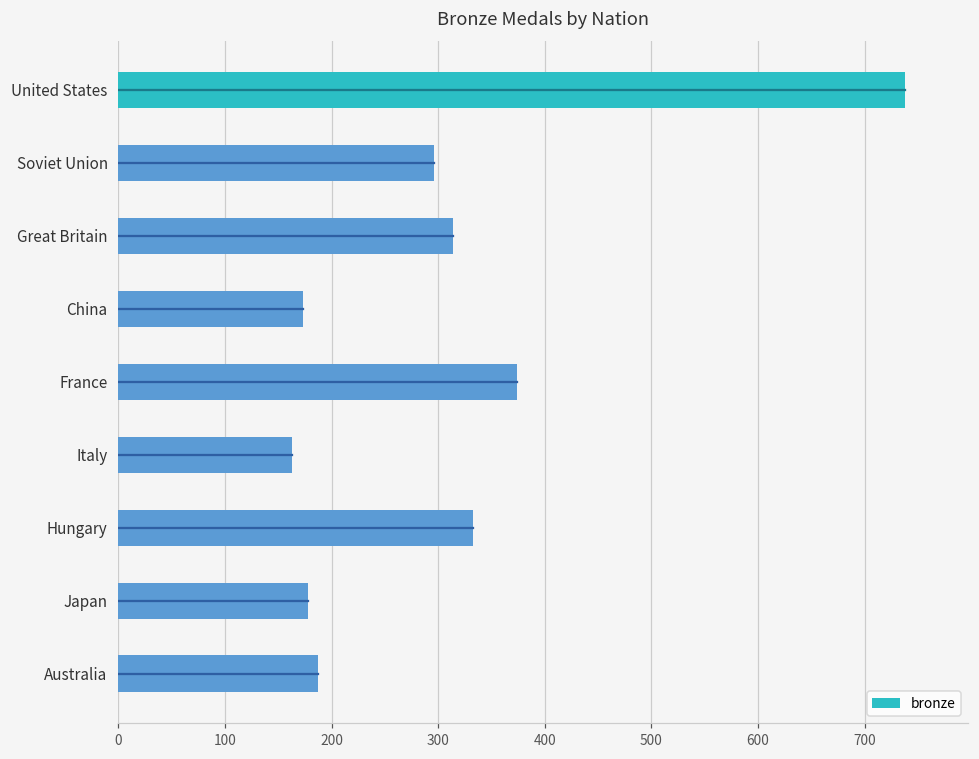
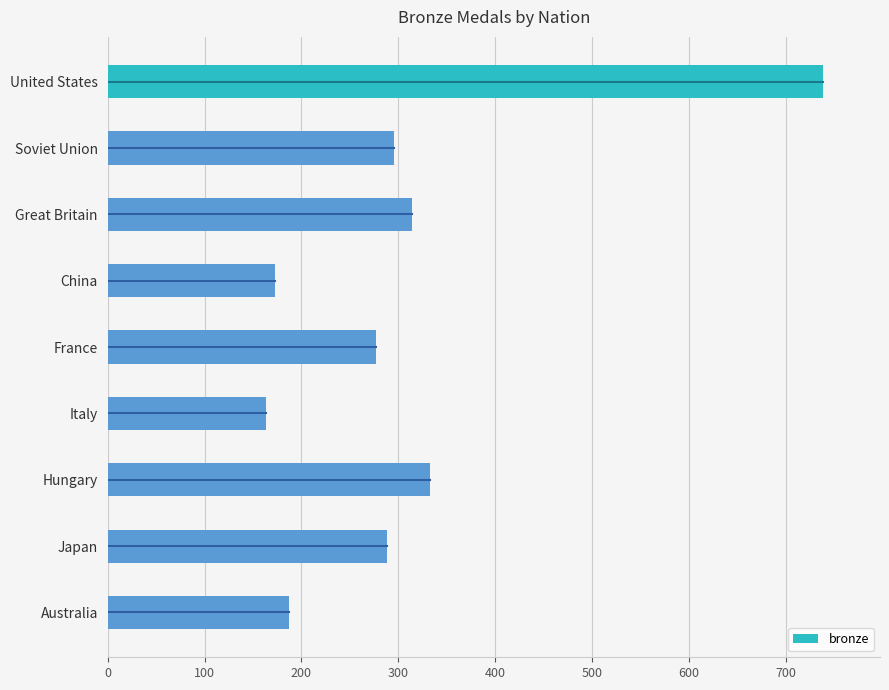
  {
    "bronze": {
      "United States": 740,
      "Soviet Union": 300,
      "Great Britain": 310,
      "China": 170,
-     "France": 370,
+     "France": 280,
      "Italy": 160,
      "Hungary": 330,
-     "Japan": 180,
+     "Japan": 290,
      "Australia": 190
    }
  }
